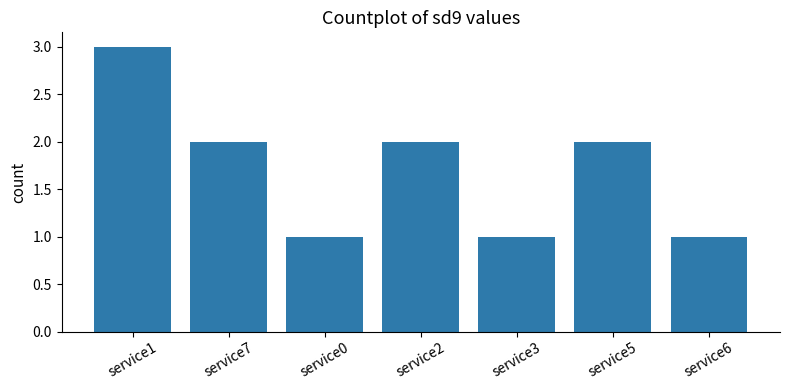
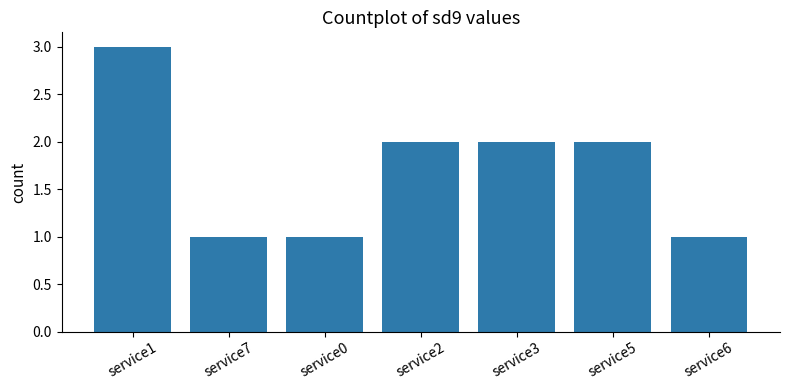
  {
    "service1": 3,
-   "service7": 2,
+   "service7": 1,
    "service0": 1,
    "service2": 2,
-   "service3": 1,
+   "service3": 2,
    "service5": 2,
    "service6": 1
  }
